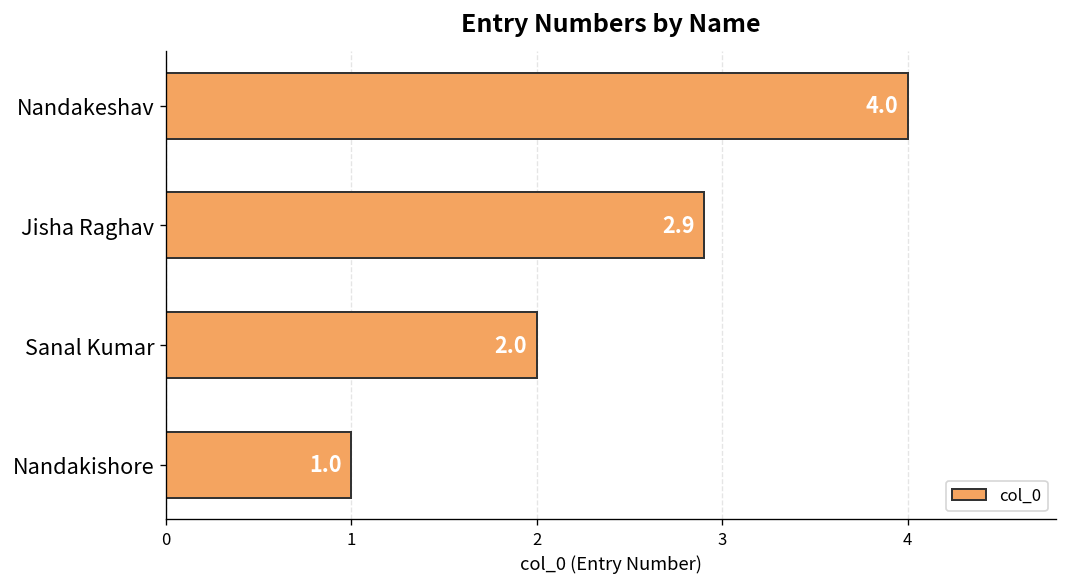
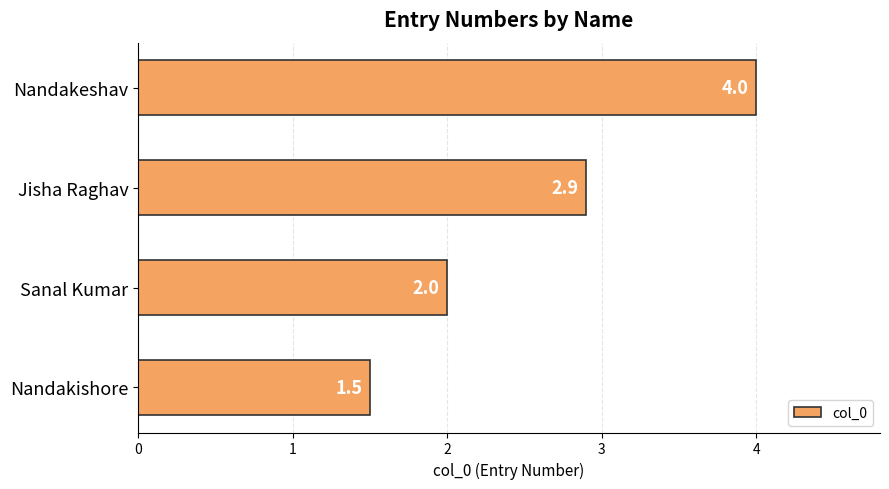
  {
    "Nandakeshav": 4.0,
    "Jisha Raghav": 2.9,
    "Sanal Kumar": 2.0,
-   "Nandakishore": 1.0
+   "Nandakishore": 1.5
  }
